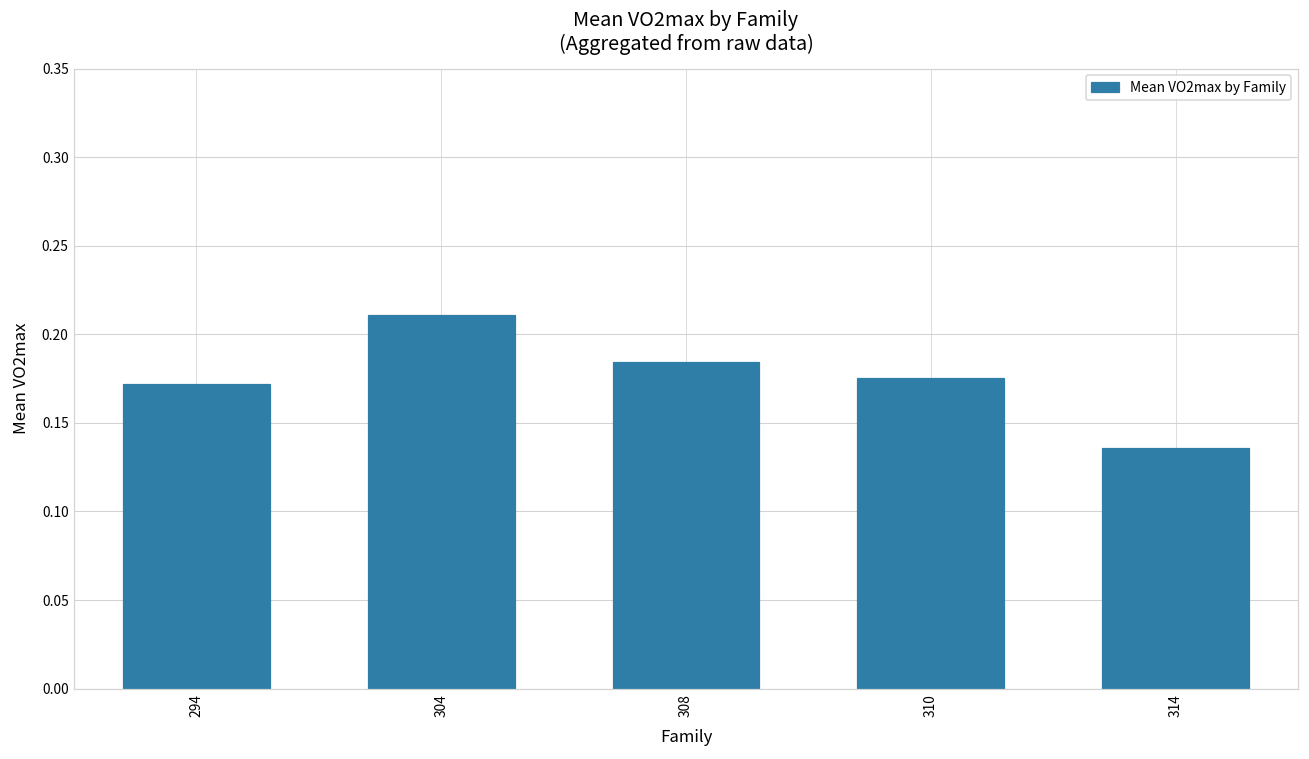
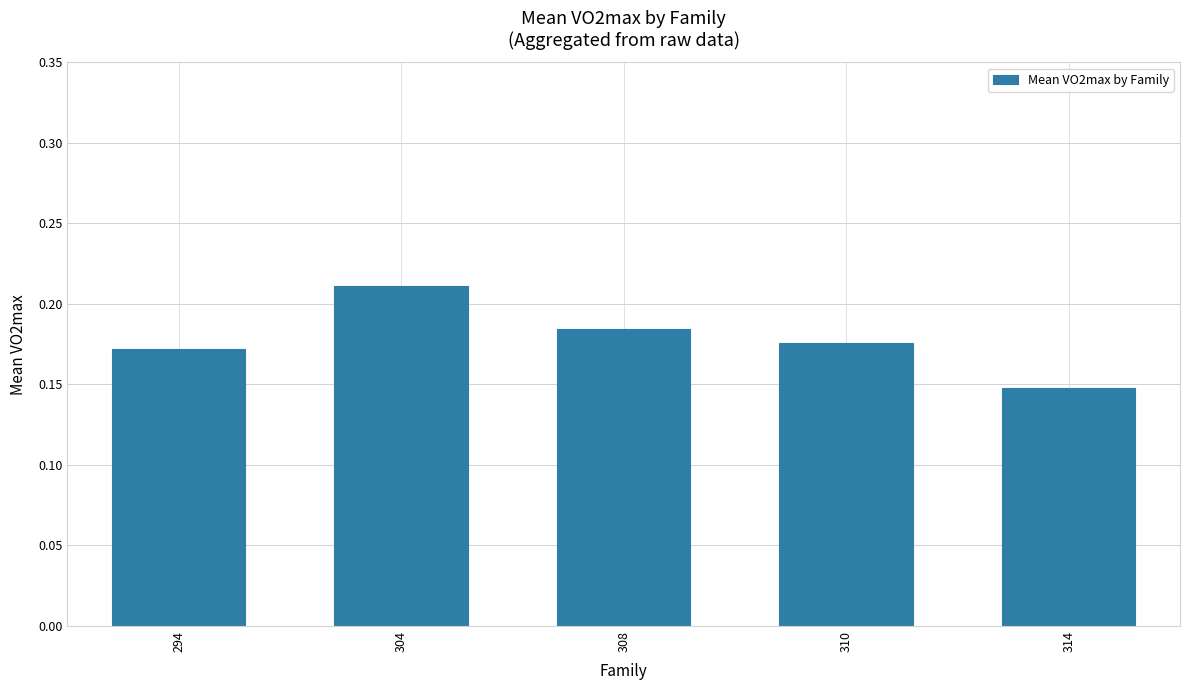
  {
    "294": 0.172,
    "304": 0.211,
    "308": 0.184,
    "310": 0.176,
-   "314": 0.136
+   "314": 0.148
  }
